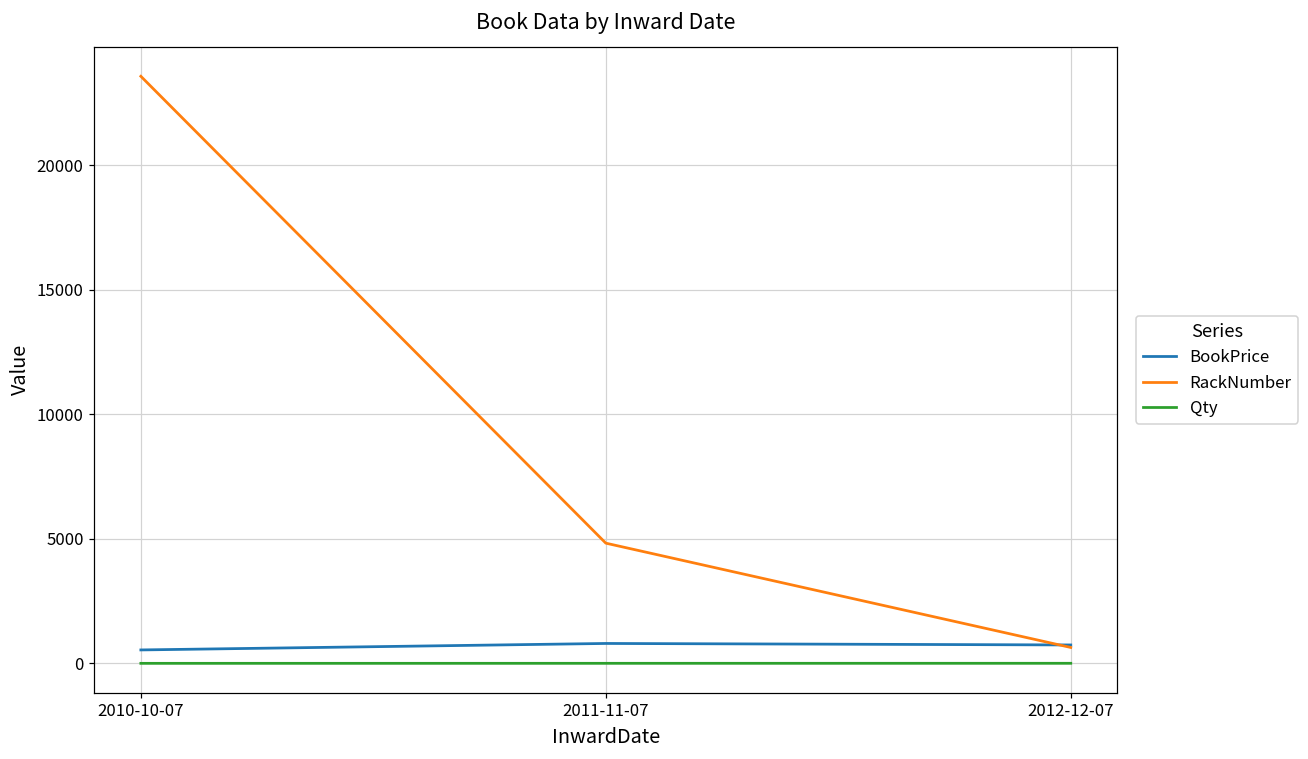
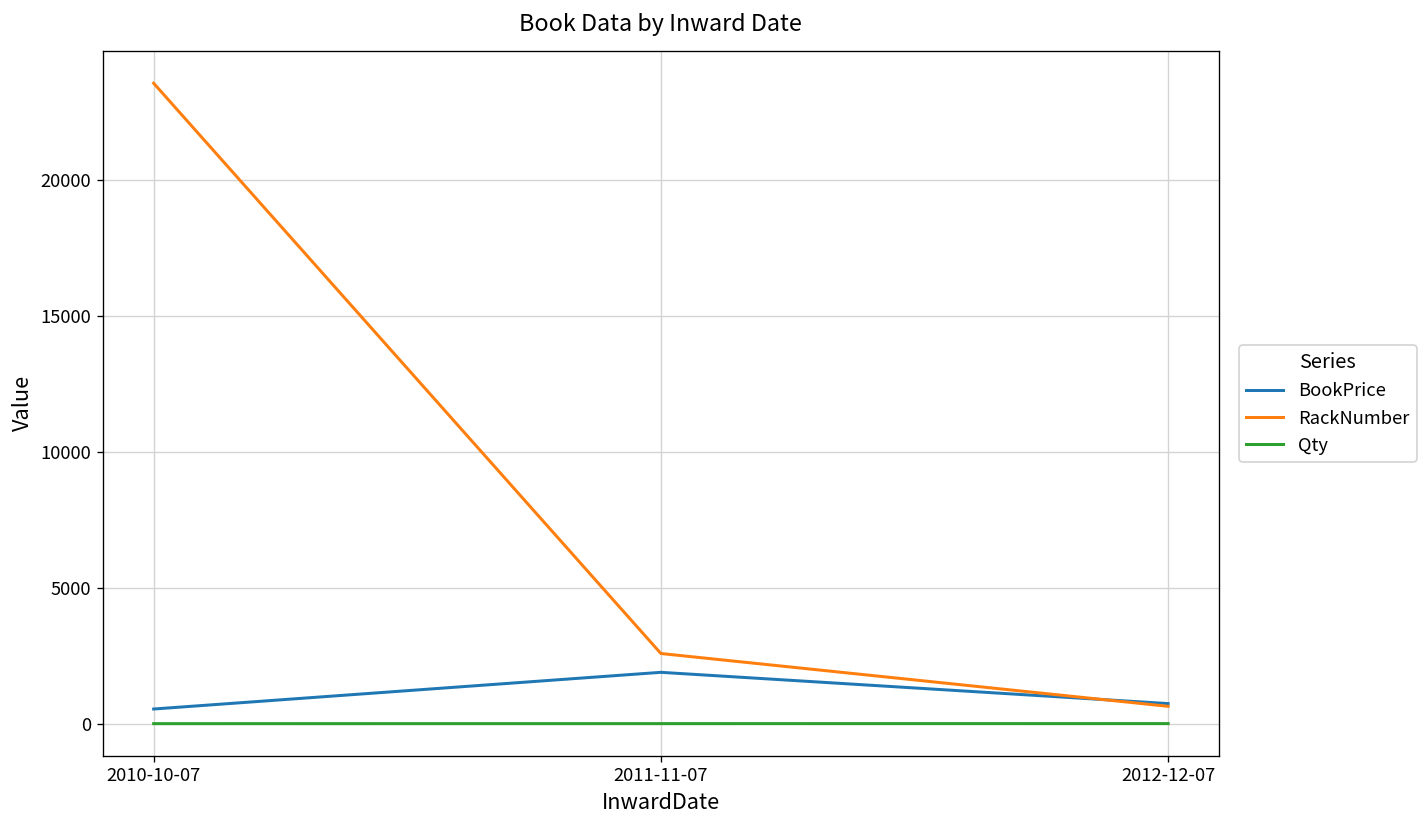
  {
    "BookPrice": {
      "2010-10-07": 500,
-     "2011-11-07": 800
+     "2011-11-07": 1900
    },
    "RackNumber": {
      "2010-10-07": 23600,
-     "2011-11-07": 4800
+     "2011-11-07": 2600
    },
    "Qty": {
      "2010-10-07": 0,
      "2011-11-07": 0,
      "2012-12-07": 0
    }
  }
